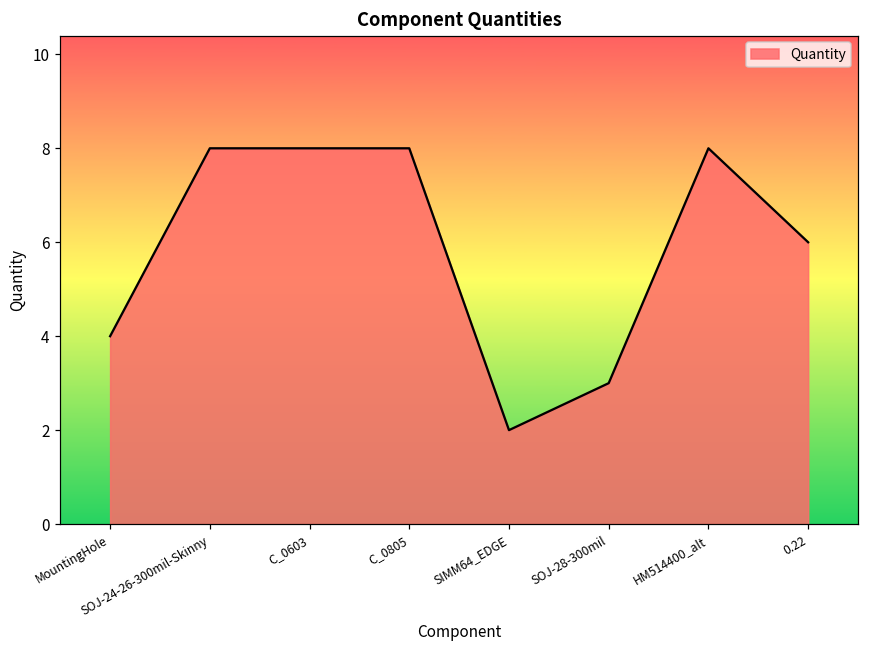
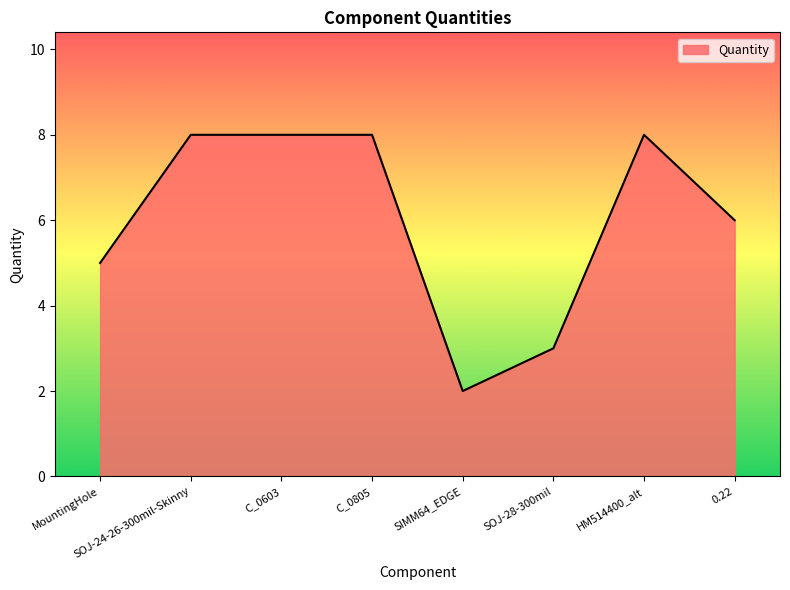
  {
-   "MountingHole": 4,
+   "MountingHole": 5,
    "SOJ-24-26-300mil-Skinny": 8,
    "C_0603": 8,
    "C_0805": 8,
    "SIMM64_EDGE": 2,
    "SOJ-28-300mil": 3,
    "HM514400_alt": 8,
    "0.22": 6
  }
